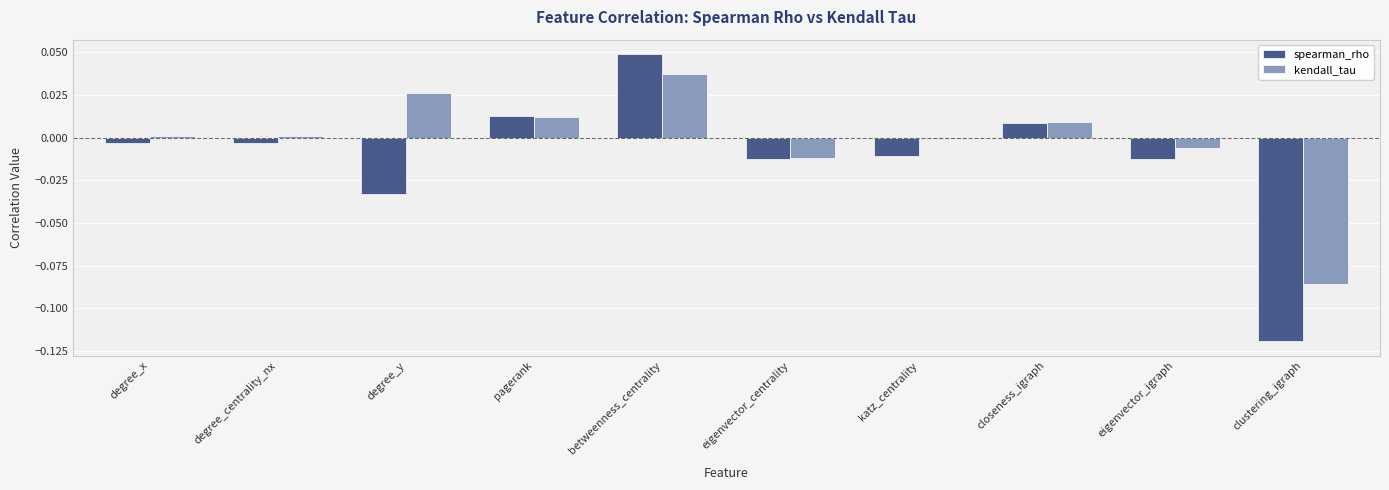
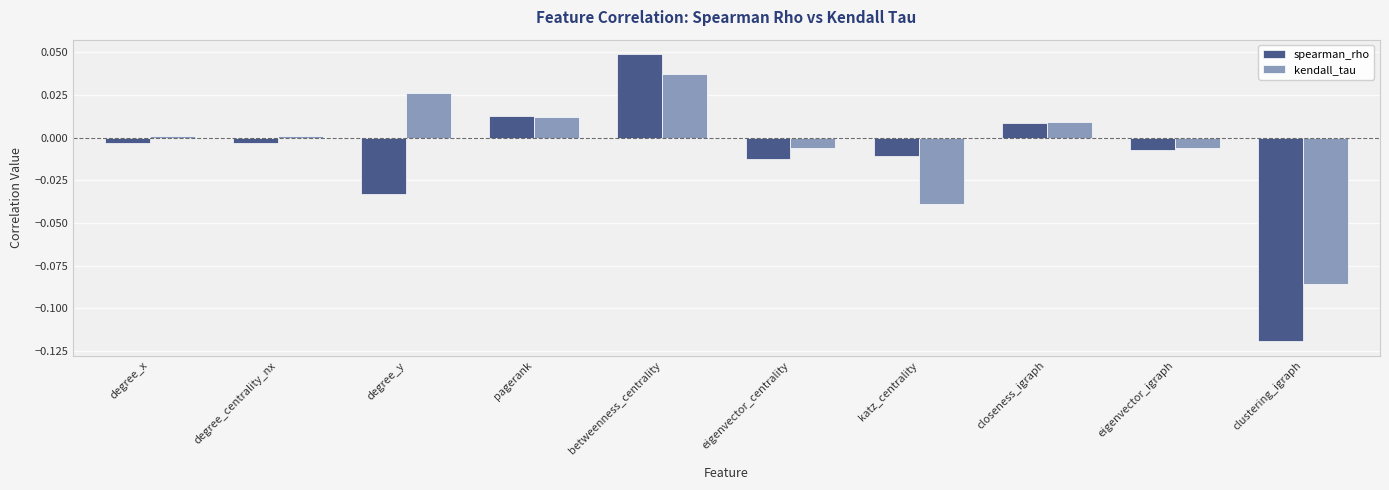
  {
    "spearman_rho": {
      "degree_x": -0.003,
      "degree_centrality_nx": -0.003,
      "degree_y": -0.033,
      "pagerank": 0.013,
      "betweenness_centrality": 0.049,
      "eigenvector_centrality": -0.013,
      "katz_centrality": -0.011,
      "closeness_igraph": 0.009,
-     "eigenvector_igraph": -0.013,
+     "eigenvector_igraph": -0.007,
      "clustering_igraph": -0.119
    },
    "kendall_tau": {
      "degree_y": 0.026,
      "pagerank": 0.012,
      "betweenness_centrality": 0.037,
-     "eigenvector_centrality": -0.012,
-     "katz_centrality": -0.001,
+     "eigenvector_centrality": -0.006,
+     "katz_centrality": -0.039,
      "closeness_igraph": 0.009,
      "eigenvector_igraph": -0.006,
      "clustering_igraph": -0.086
    }
  }
